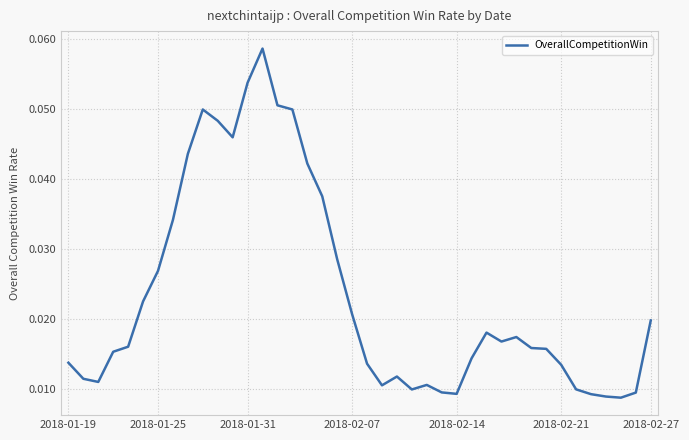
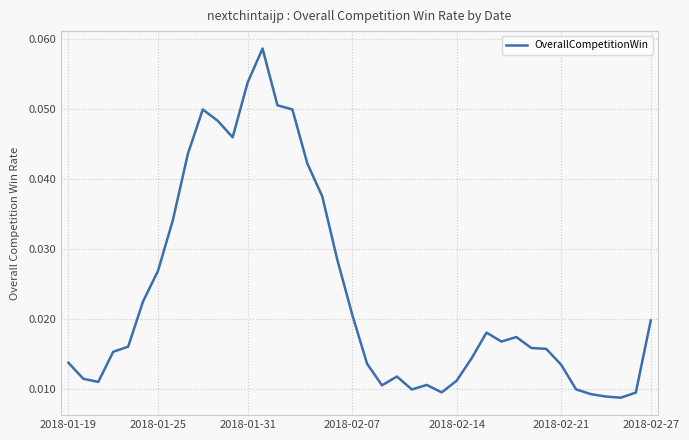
  {
    "2018-01-19": 0.014,
    "2018-01-25": 0.027,
    "2018-01-31": 0.054,
    "2018-02-07": 0.021,
-   "2018-02-14": 0.009,
+   "2018-02-14": 0.011,
    "2018-02-21": 0.014,
    "2018-02-27": 0.020
  }
